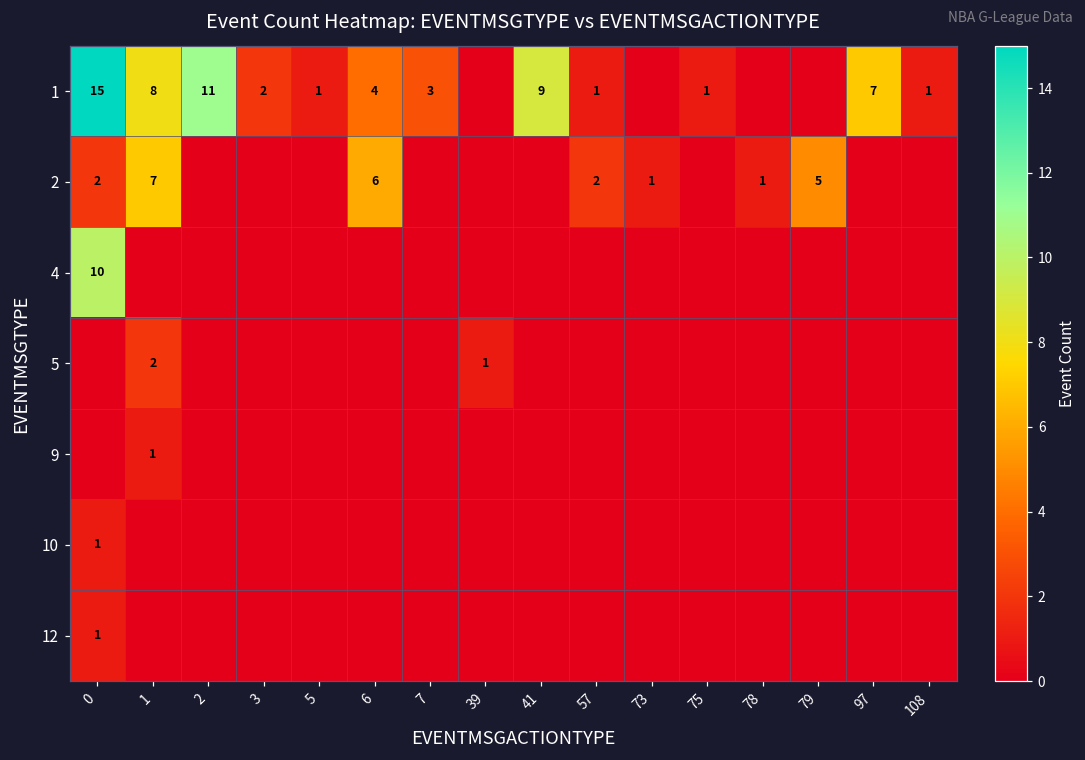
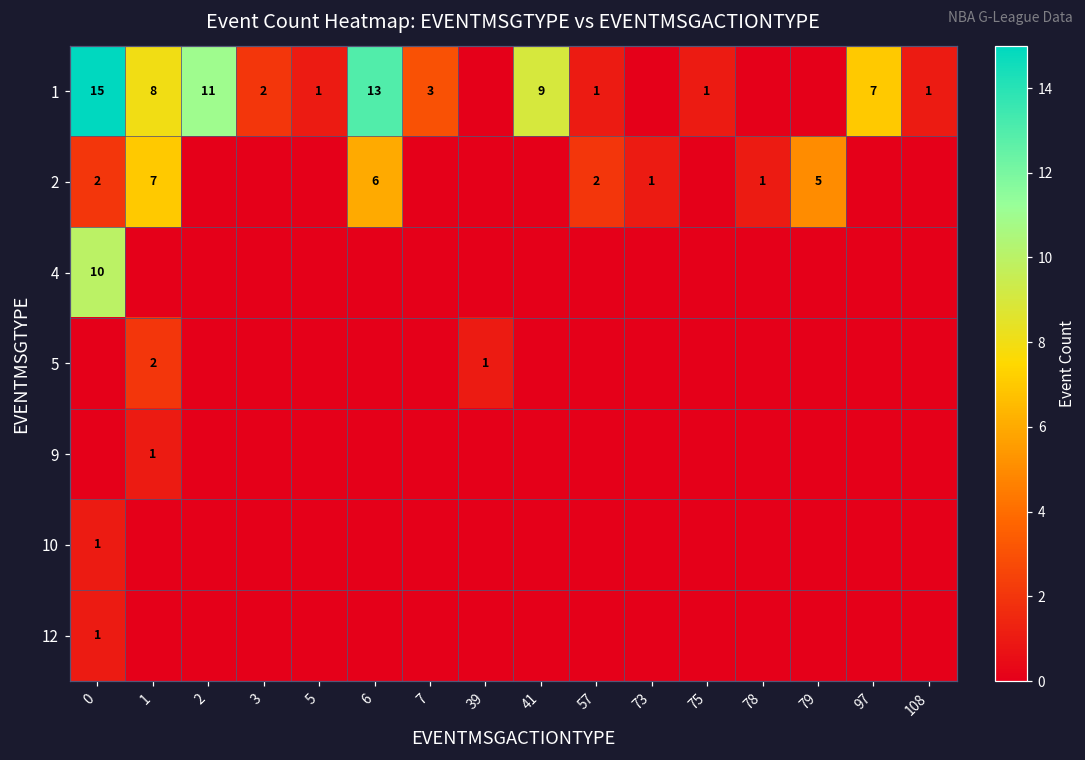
  {
    "1": {
      "0": 15,
      "1": 8,
      "2": 11,
      "3": 2,
      "5": 1,
-     "6": 4,
+     "6": 13,
      "7": 3,
      "41": 9,
      "57": 1,
      "75": 1,
      "97": 7,
      "108": 1
    },
    "2": {
      "0": 2,
      "1": 7,
      "6": 6,
      "57": 2,
      "73": 1,
      "78": 1,
      "79": 5
    },
    "4": {
      "0": 10
    },
    "5": {
      "1": 2,
      "39": 1
    },
    "9": {
      "1": 1
    },
    "10": {
      "0": 1
    },
    "12": {
      "0": 1
    }
  }
